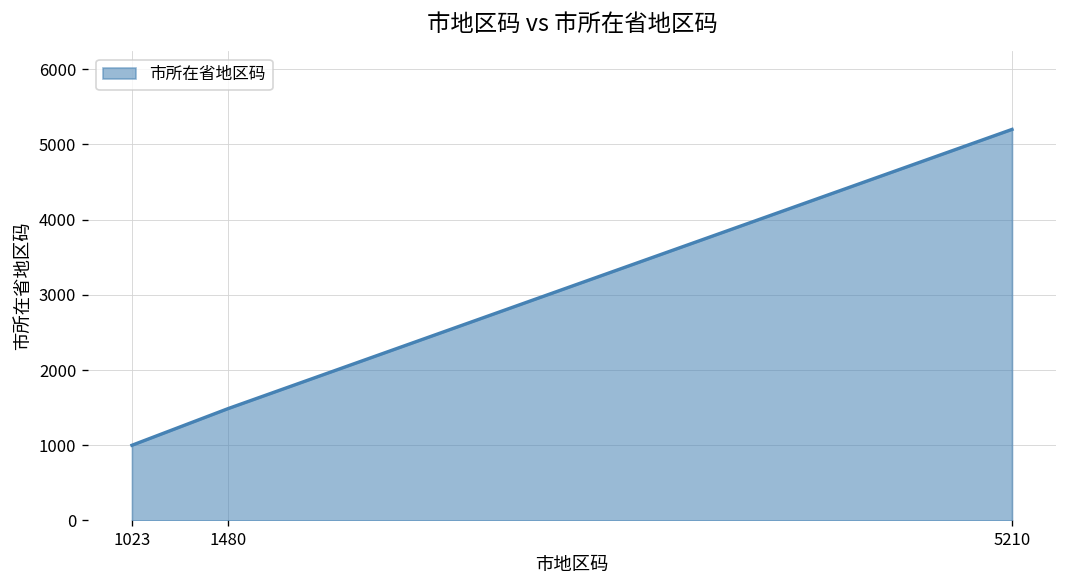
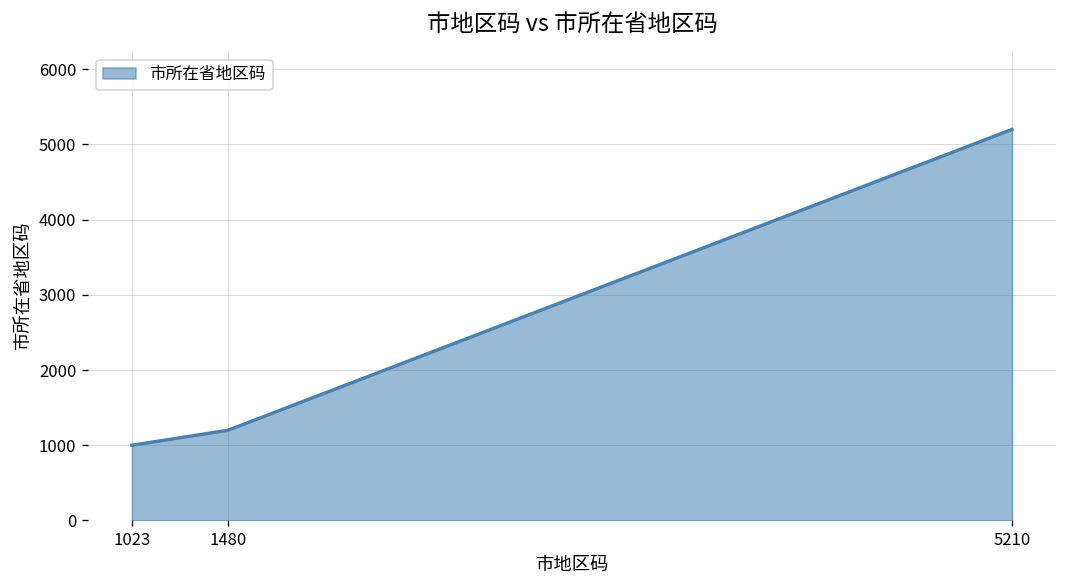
  {
    "1023": 1000,
-   "1480": 1500,
+   "1480": 1200,
    "5210": 5200
  }
